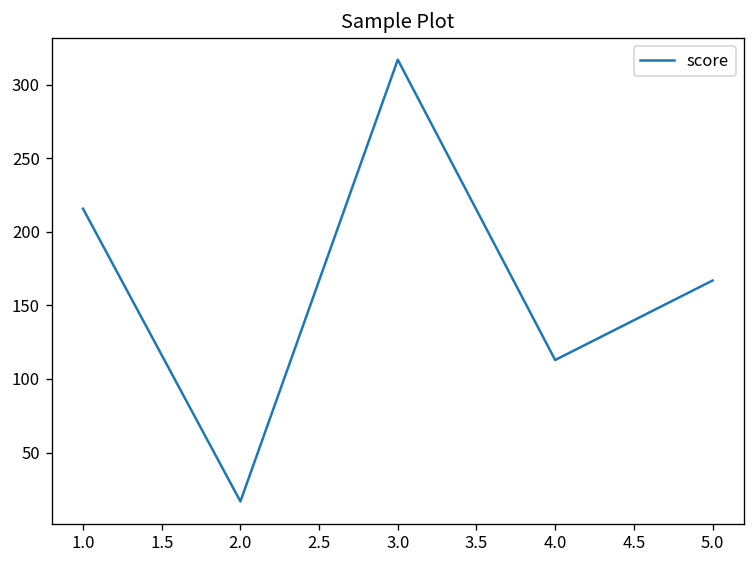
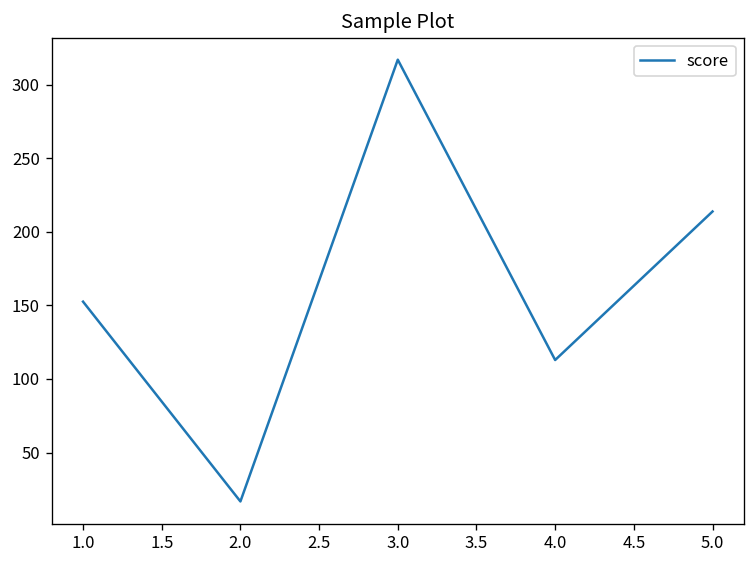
  {
-   "1.0": 216,
+   "1.0": 153,
    "2.0": 17,
    "3.0": 317,
    "4.0": 113,
-   "5.0": 167
+   "5.0": 214
  }
